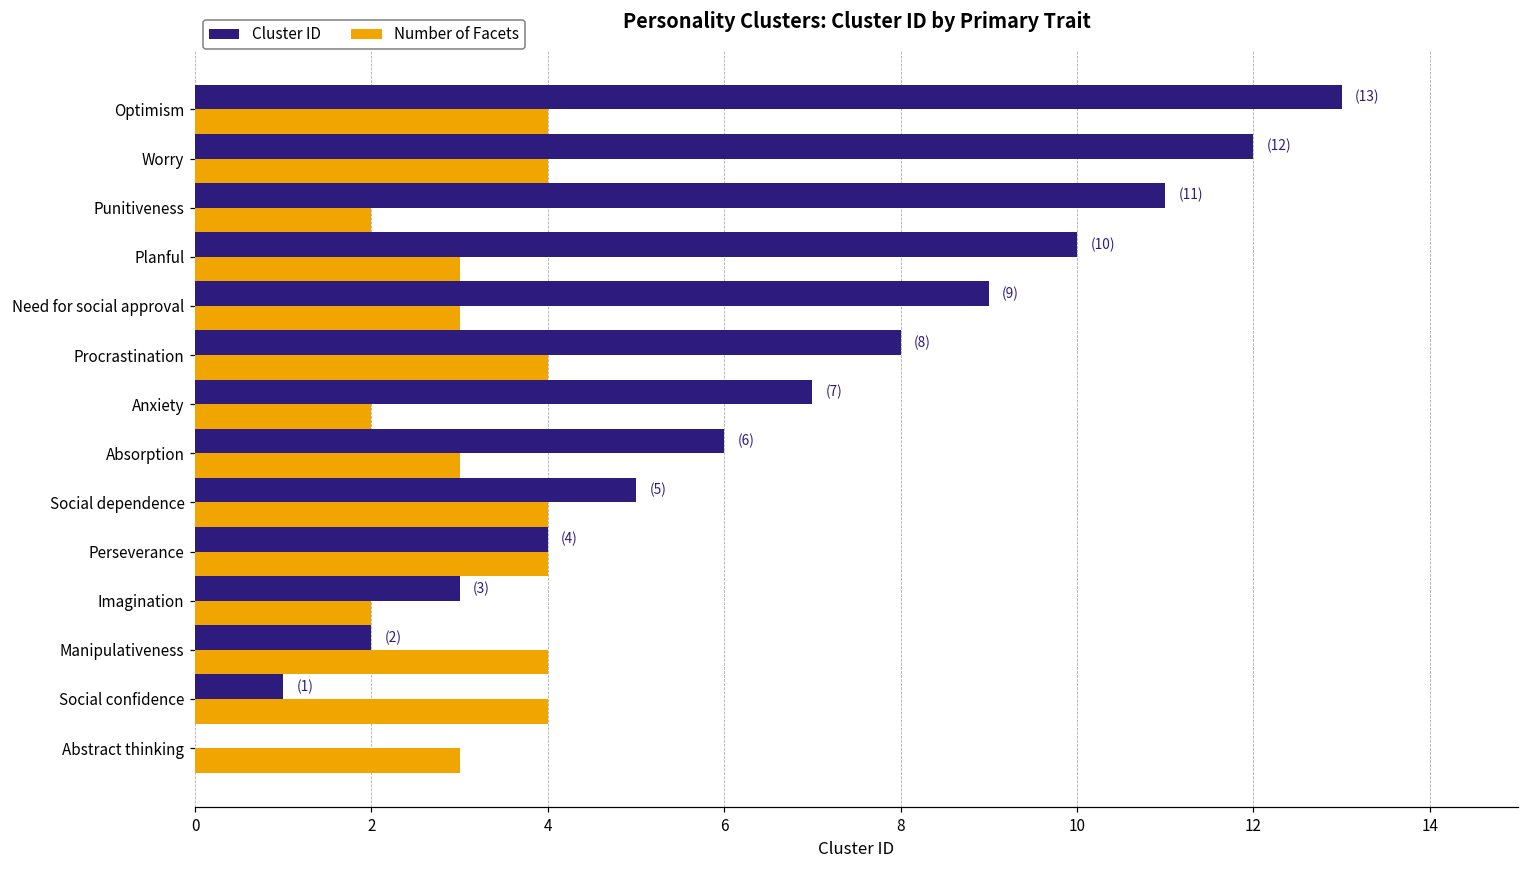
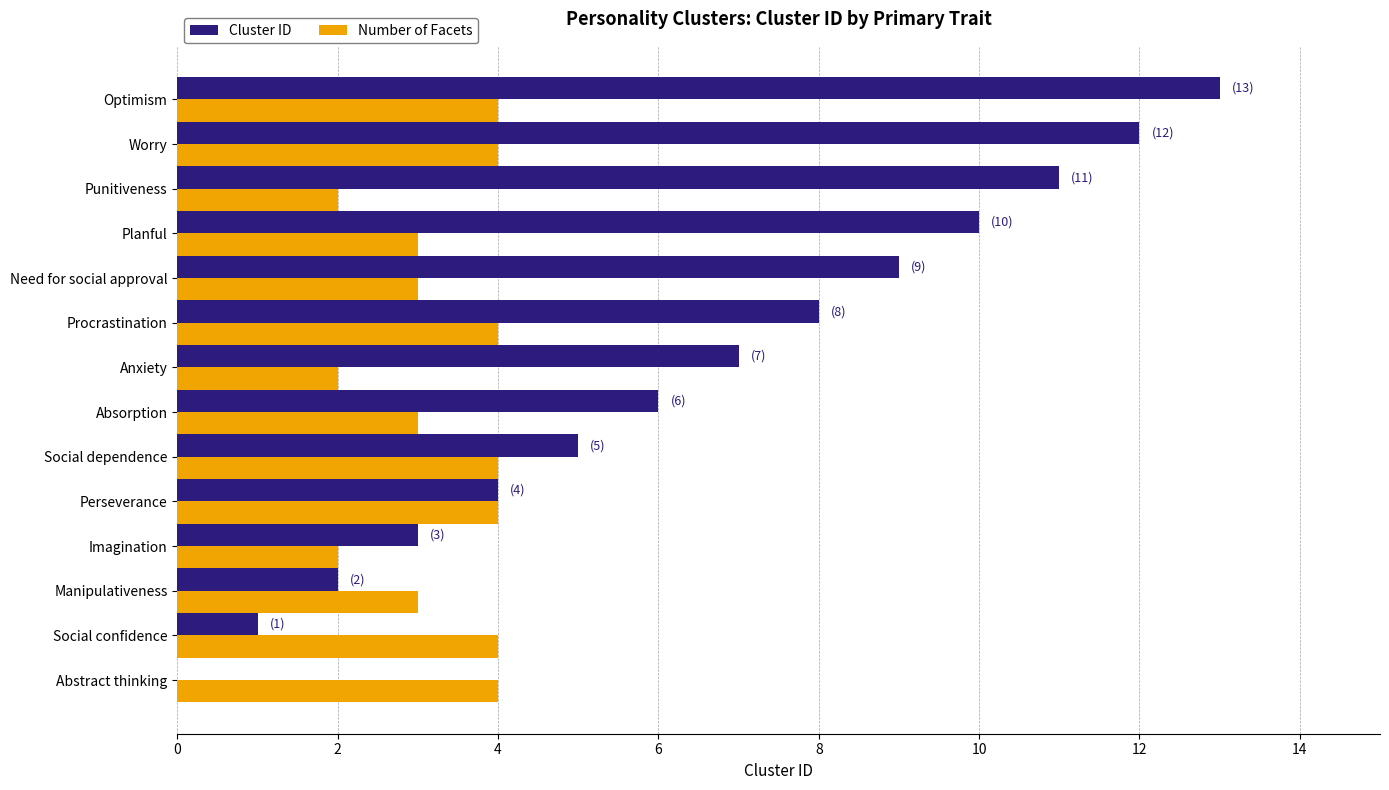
  {
    "Cluster ID": {
      "Optimism": "(13)",
      "Worry": "(12)",
      "Punitiveness": "(11)",
      "Planful": "(10)",
      "Need for social approval": "(9)",
      "Procrastination": "(8)",
      "Anxiety": "(7)",
      "Absorption": "(6)",
      "Social dependence": "(5)",
      "Perseverance": "(4)",
      "Imagination": "(3)",
      "Manipulativeness": "(2)",
      "Social confidence": "(1)"
    },
    "Number of Facets": {
      "Optimism": "4",
      "Worry": "4",
      "Punitiveness": "2",
      "Planful": "3",
      "Need for social approval": "3",
      "Procrastination": "4",
      "Anxiety": "2",
      "Absorption": "3",
-     "Manipulativeness": "4",
+     "Manipulativeness": "3",
      "Social confidence": "4",
-     "Abstract thinking": "3"
+     "Abstract thinking": "4"
    }
  }
